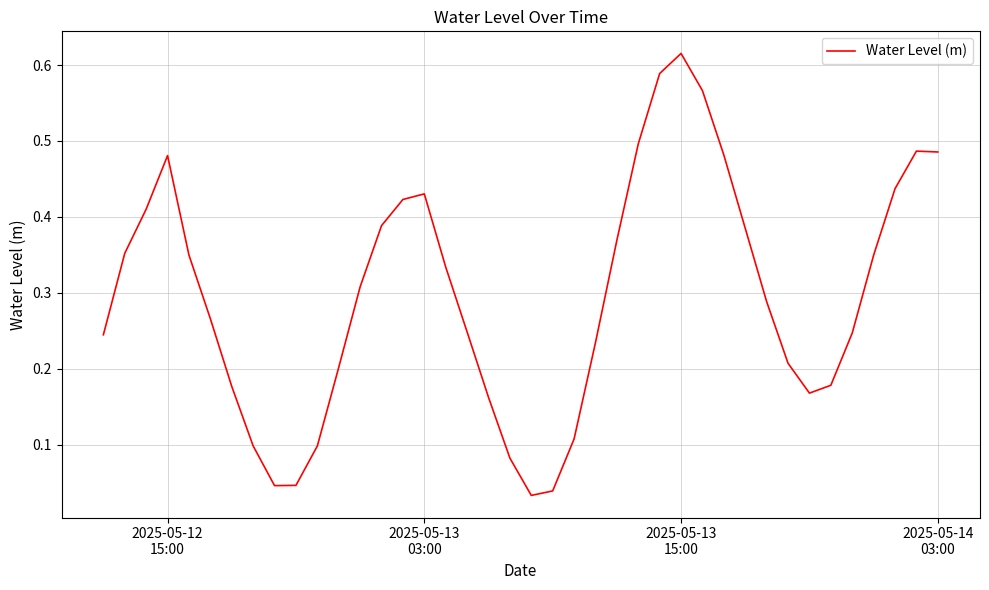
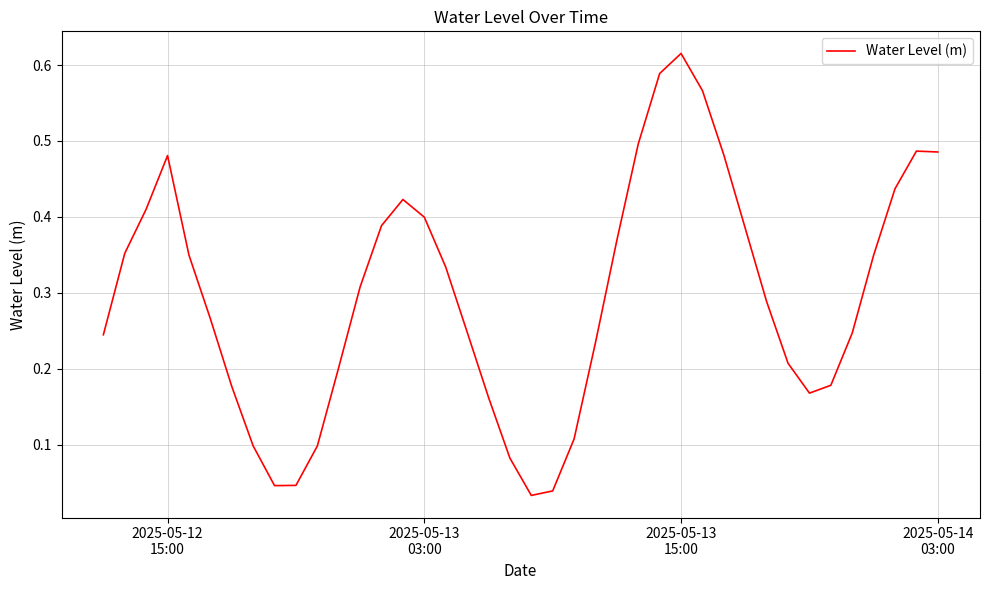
  {
    "2025-05-12 15:00": 0.48,
-   "2025-05-13 03:00": 0.43,
+   "2025-05-13 03:00": 0.40,
    "2025-05-13 15:00": 0.62,
    "2025-05-14 03:00": 0.49
  }
